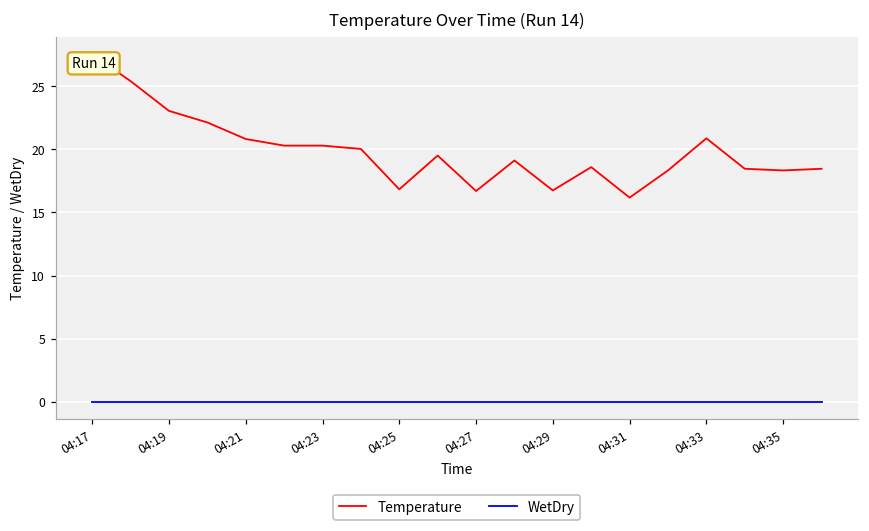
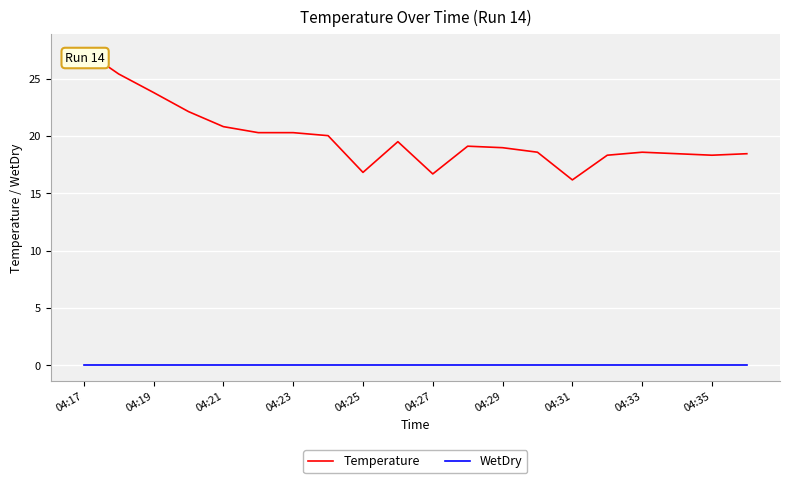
  {
    "Temperature": {
-     "04:19": 23.1,
+     "04:19": 23.8,
      "04:21": 20.8,
      "04:23": 20.3,
      "04:25": 16.8,
      "04:27": 16.7,
-     "04:29": 16.7,
+     "04:29": 19.0,
      "04:31": 16.2,
-     "04:33": 20.9,
+     "04:33": 18.6,
      "04:35": 18.3
    },
    "WetDry": {
      "04:17": 0.0,
      "04:19": 0.0,
      "04:21": 0.0,
      "04:23": 0.0,
      "04:25": 0.0,
      "04:27": 0.0,
      "04:29": 0.0,
      "04:31": 0.0,
      "04:33": 0.0,
      "04:35": 0.0
    }
  }
